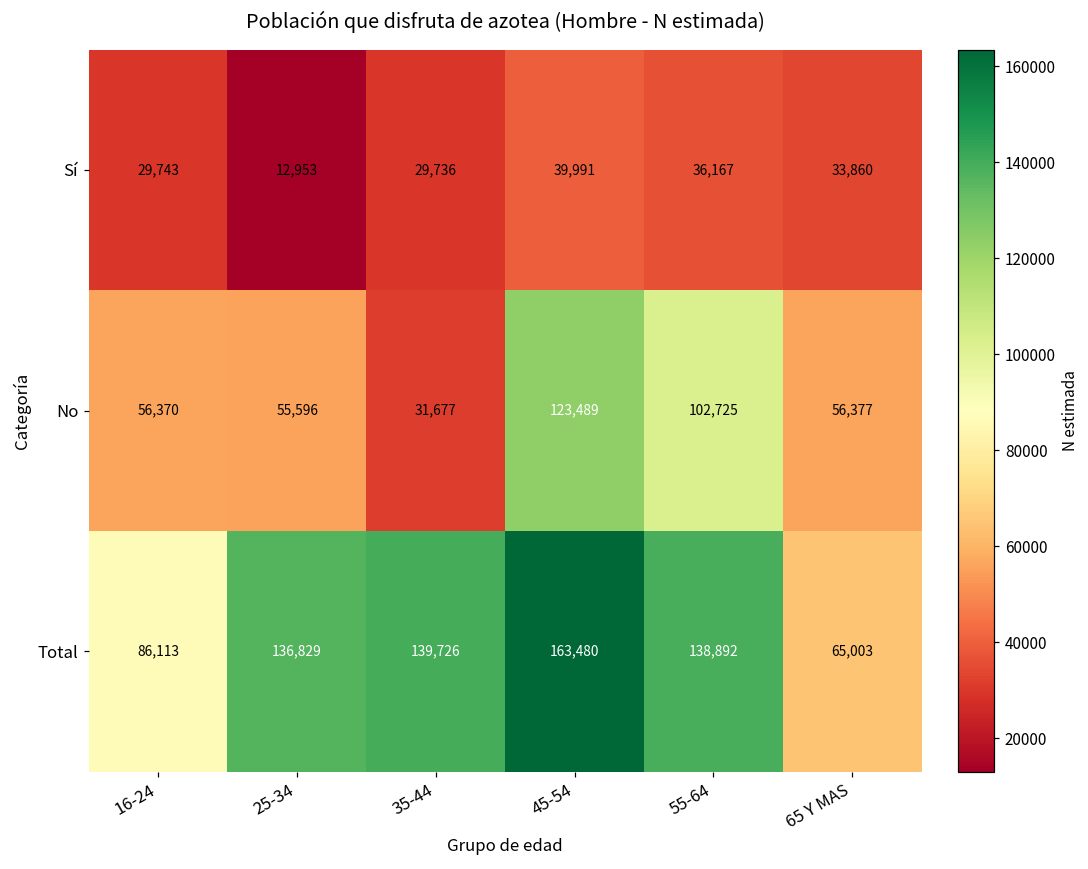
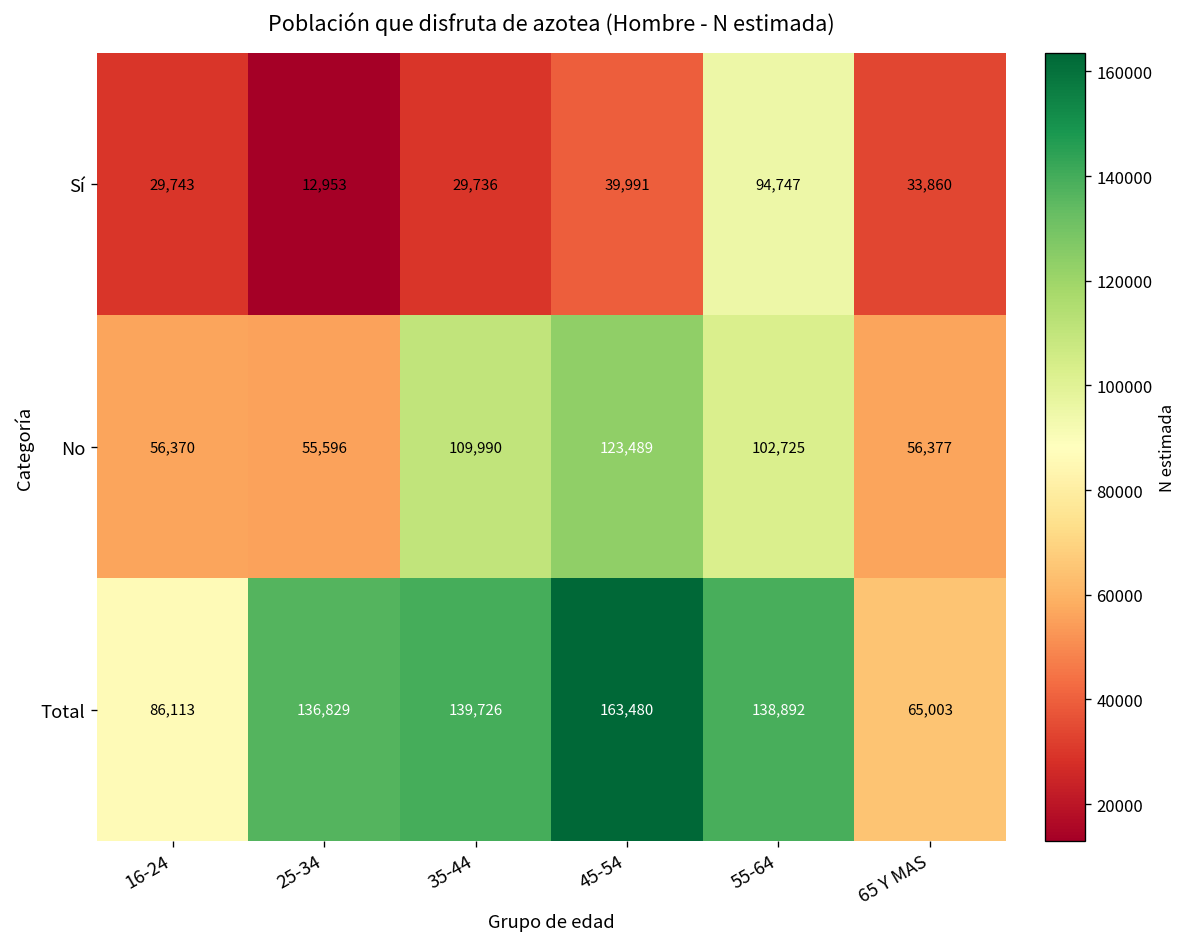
  {
    "Sí": {
      "16-24": "29,743",
      "25-34": "12,953",
      "35-44": "29,736",
      "45-54": "39,991",
-     "55-64": "36,167",
+     "55-64": "94,747",
      "65 Y MAS": "33,860"
    },
    "No": {
      "16-24": "56,370",
      "25-34": "55,596",
-     "35-44": "31,677",
+     "35-44": "109,990",
      "45-54": "123,489",
      "55-64": "102,725",
      "65 Y MAS": "56,377"
    },
    "Total": {
      "16-24": "86,113",
      "25-34": "136,829",
      "35-44": "139,726",
      "45-54": "163,480",
      "55-64": "138,892",
      "65 Y MAS": "65,003"
    }
  }
